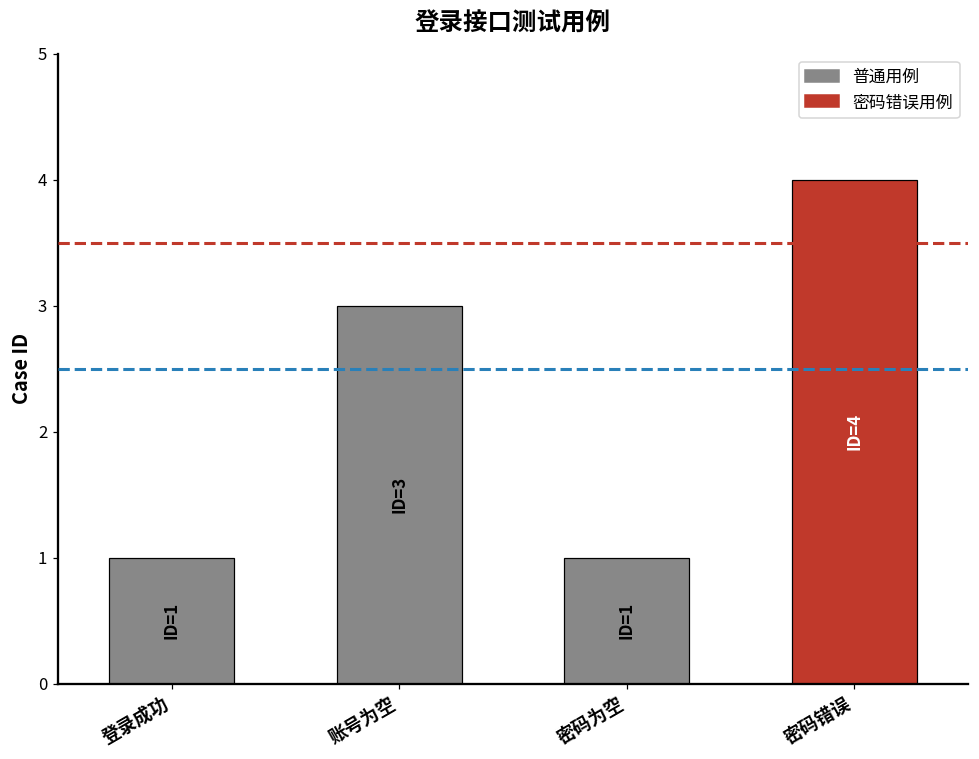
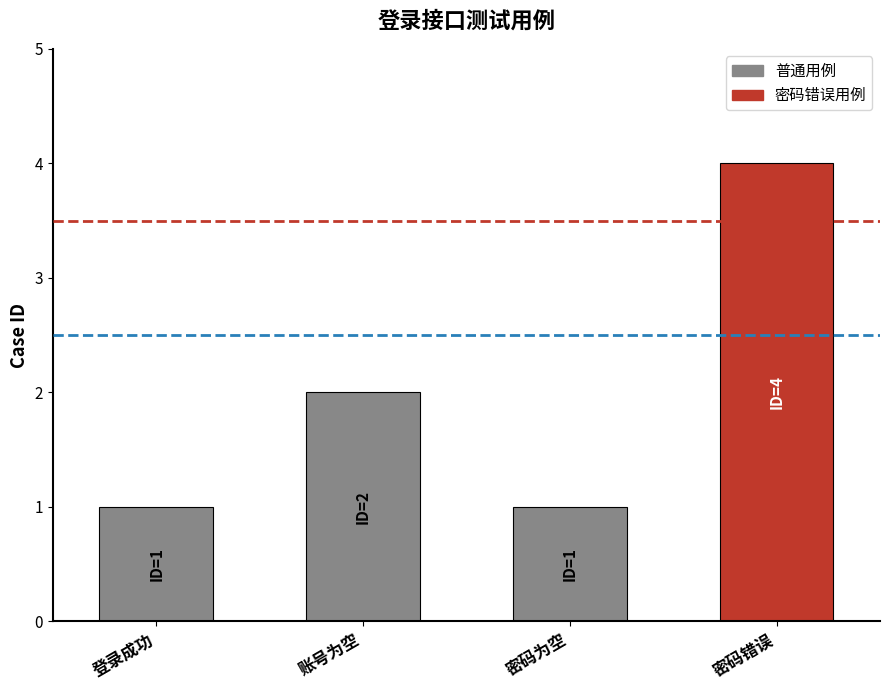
  {
    "登录成功": 1,
-   "账号为空": 3,
+   "账号为空": 2,
    "密码为空": 1,
    "密码错误": 4
  }
